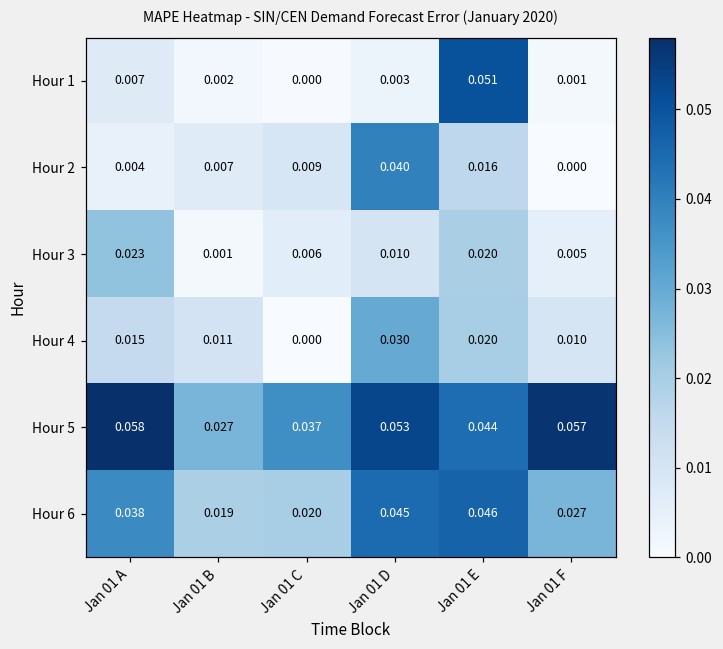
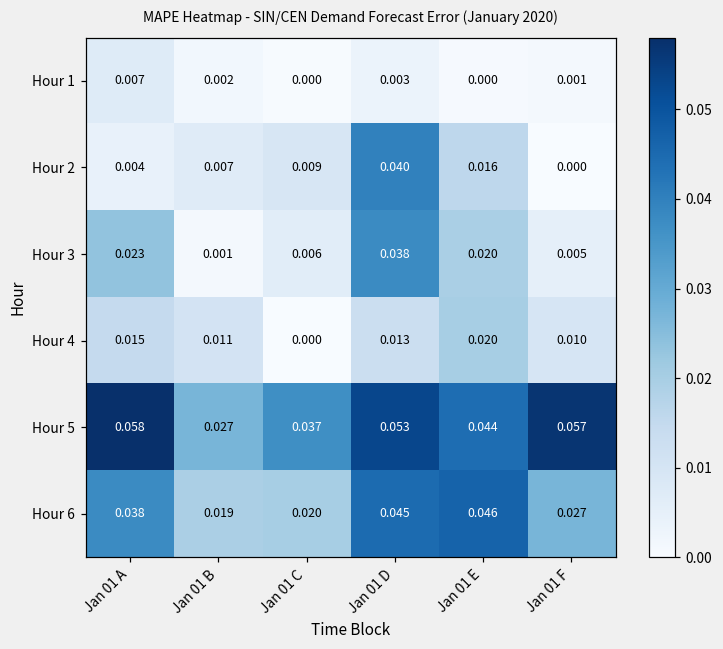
  {
    "Hour 1": {
      "Jan 01 A": 0.007,
      "Jan 01 B": 0.002,
      "Jan 01 C": 0.000,
      "Jan 01 D": 0.003,
-     "Jan 01 E": 0.051,
+     "Jan 01 E": 0.000,
      "Jan 01 F": 0.001
    },
    "Hour 2": {
      "Jan 01 A": 0.004,
      "Jan 01 B": 0.007,
      "Jan 01 C": 0.009,
      "Jan 01 D": 0.040,
      "Jan 01 E": 0.016,
      "Jan 01 F": 0.000
    },
    "Hour 3": {
      "Jan 01 A": 0.023,
      "Jan 01 B": 0.001,
      "Jan 01 C": 0.006,
-     "Jan 01 D": 0.010,
+     "Jan 01 D": 0.038,
      "Jan 01 E": 0.020,
      "Jan 01 F": 0.005
    },
    "Hour 4": {
      "Jan 01 A": 0.015,
      "Jan 01 B": 0.011,
      "Jan 01 C": 0.000,
-     "Jan 01 D": 0.030,
+     "Jan 01 D": 0.013,
      "Jan 01 E": 0.020,
      "Jan 01 F": 0.010
    },
    "Hour 5": {
      "Jan 01 A": 0.058,
      "Jan 01 B": 0.027,
      "Jan 01 C": 0.037,
      "Jan 01 D": 0.053,
      "Jan 01 E": 0.044,
      "Jan 01 F": 0.057
    },
    "Hour 6": {
      "Jan 01 A": 0.038,
      "Jan 01 B": 0.019,
      "Jan 01 C": 0.020,
      "Jan 01 D": 0.045,
      "Jan 01 E": 0.046,
      "Jan 01 F": 0.027
    }
  }
